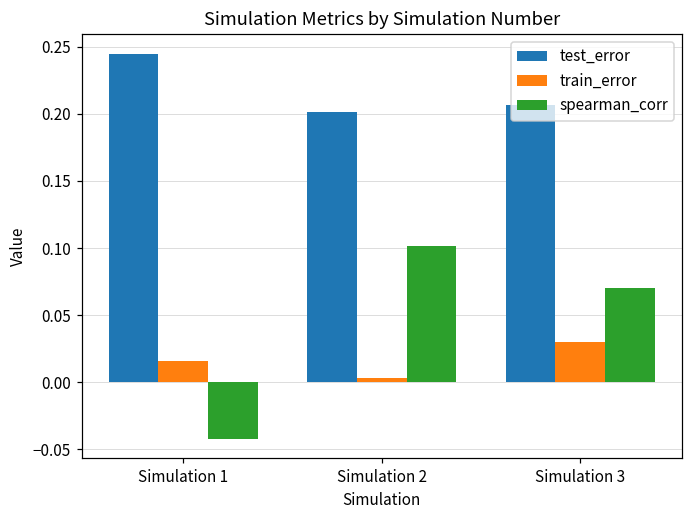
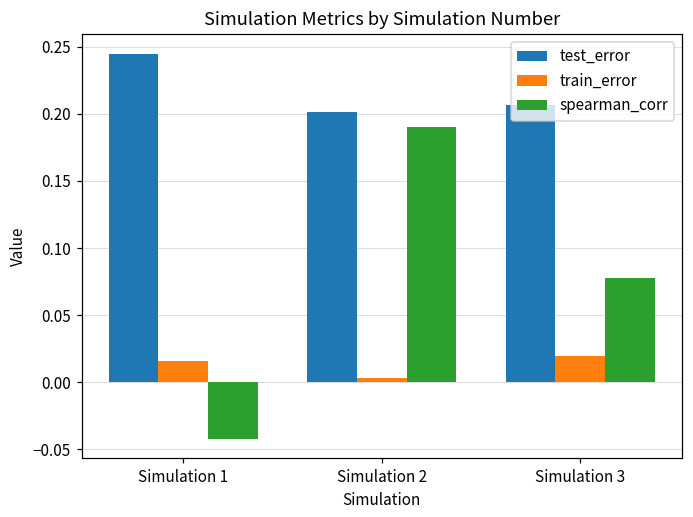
  {
    "test_error": {
      "Simulation 1": 0.245,
      "Simulation 2": 0.201
    },
    "train_error": {
      "Simulation 1": 0.016,
      "Simulation 2": 0.004,
-     "Simulation 3": 0.030
+     "Simulation 3": 0.020
    },
    "spearman_corr": {
      "Simulation 1": -0.042,
-     "Simulation 2": 0.102,
-     "Simulation 3": 0.071
+     "Simulation 2": 0.191,
+     "Simulation 3": 0.078
    }
  }
